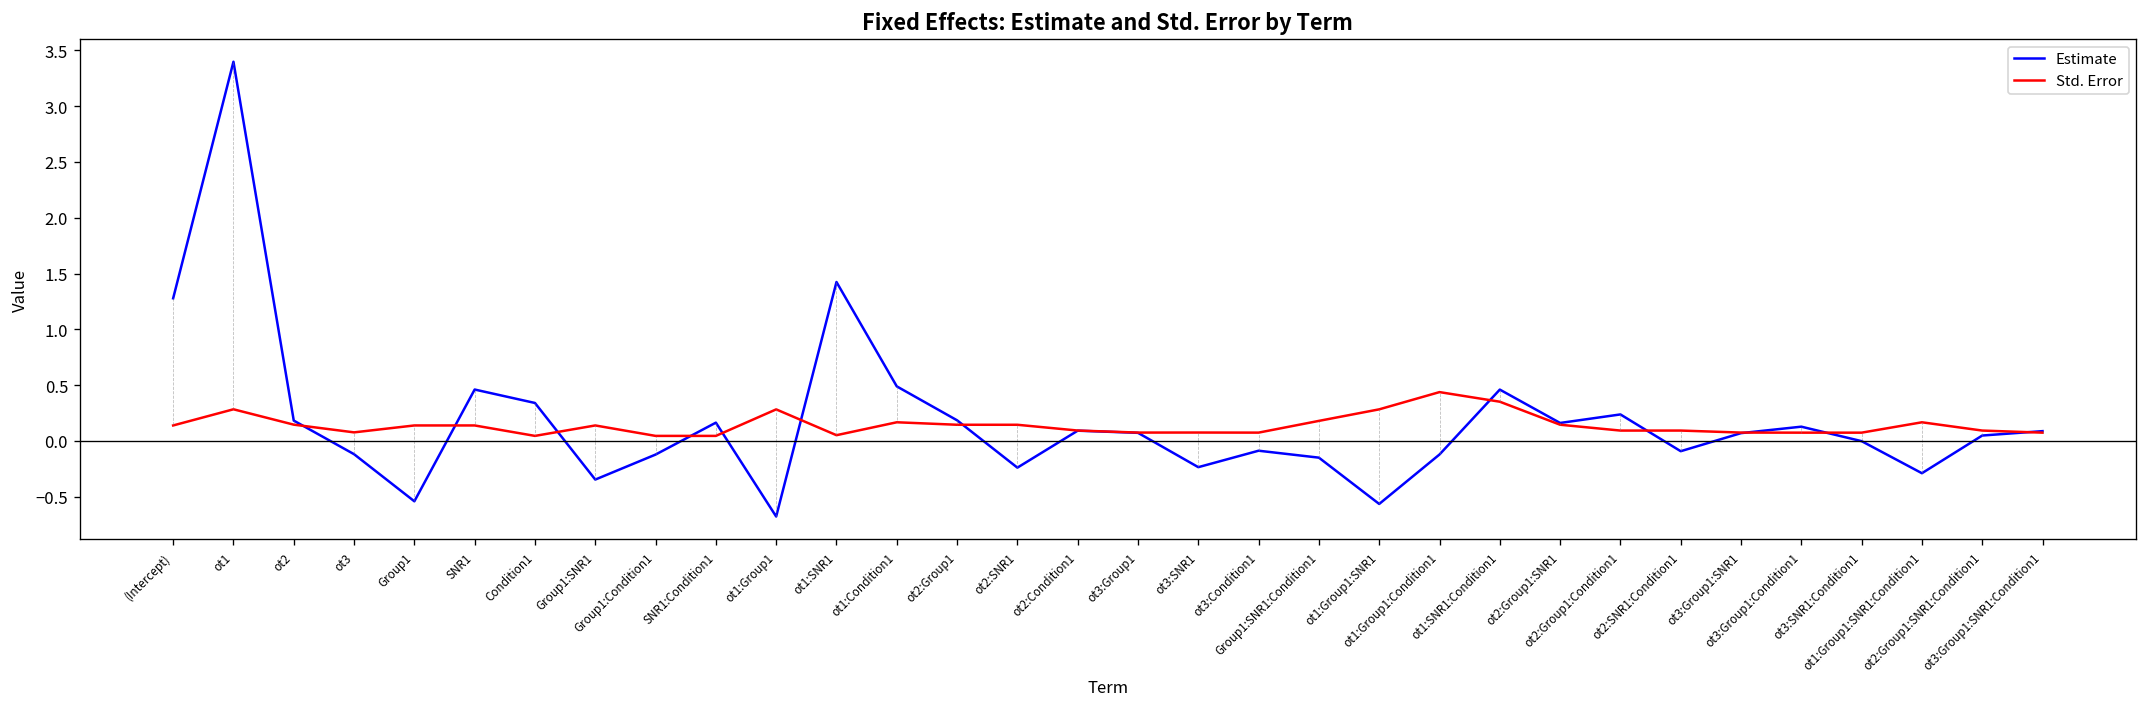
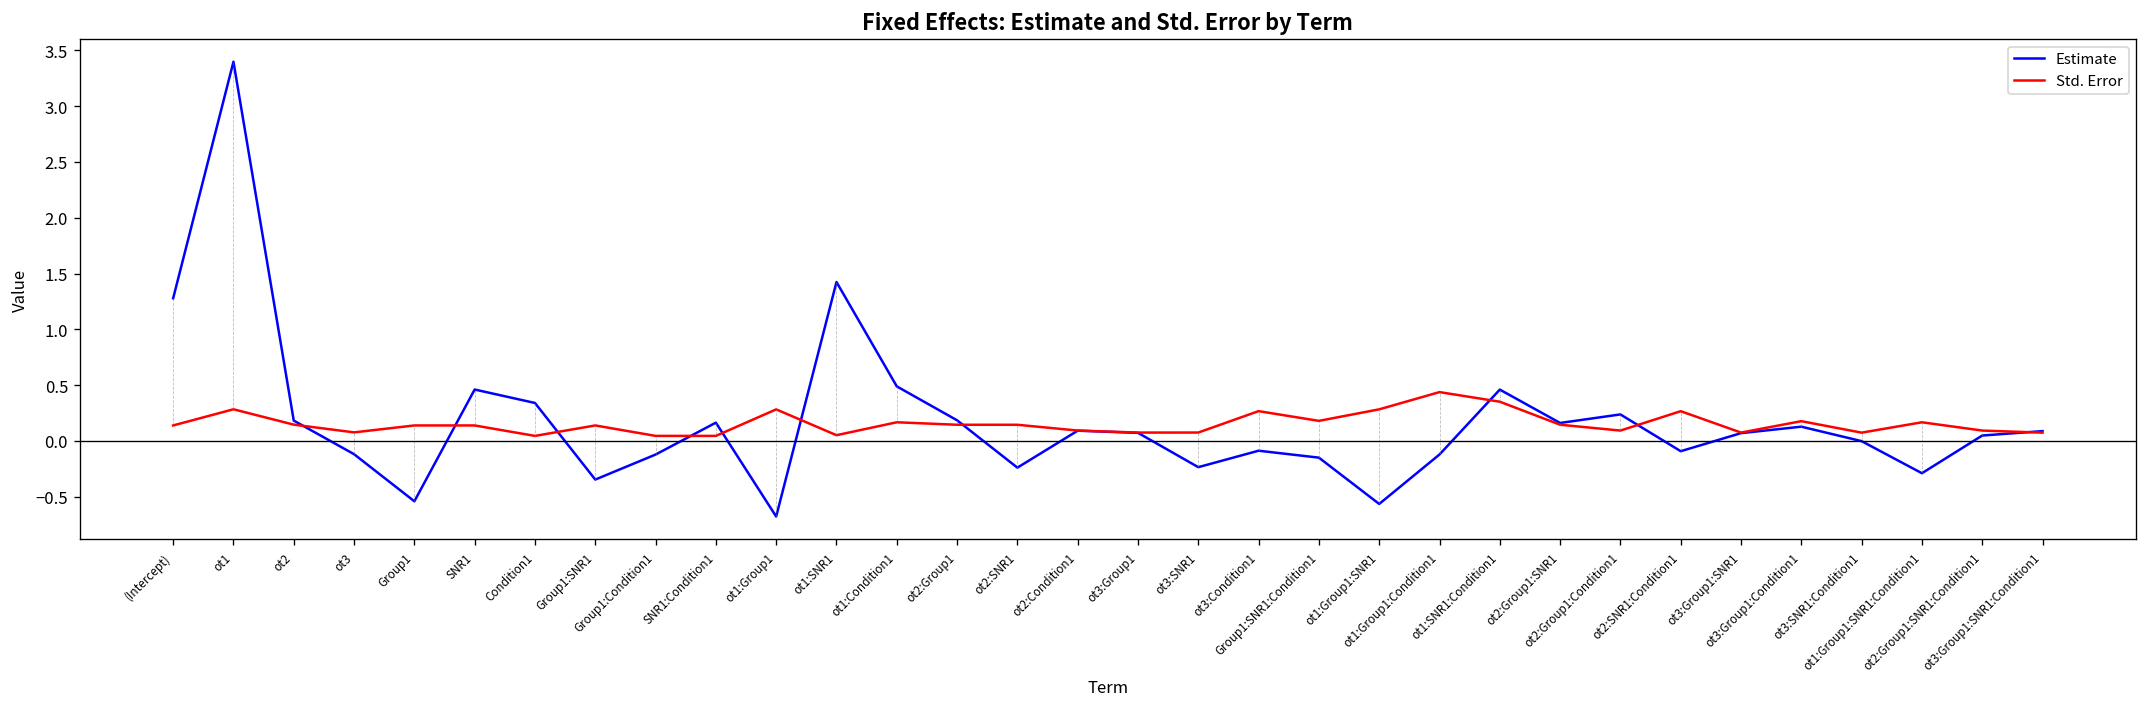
  {
    "Std. Error": {
-     "ot3:Condition1": 0.1,
-     "ot2:SNR1:Condition1": 0.1,
-     "ot3:Group1:Condition1": 0.1
+     "ot3:Condition1": 0.3,
+     "ot2:SNR1:Condition1": 0.3,
+     "ot3:Group1:Condition1": 0.2
    }
  }
